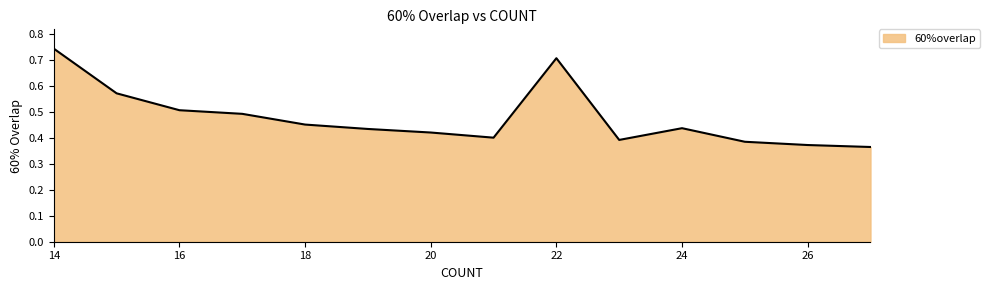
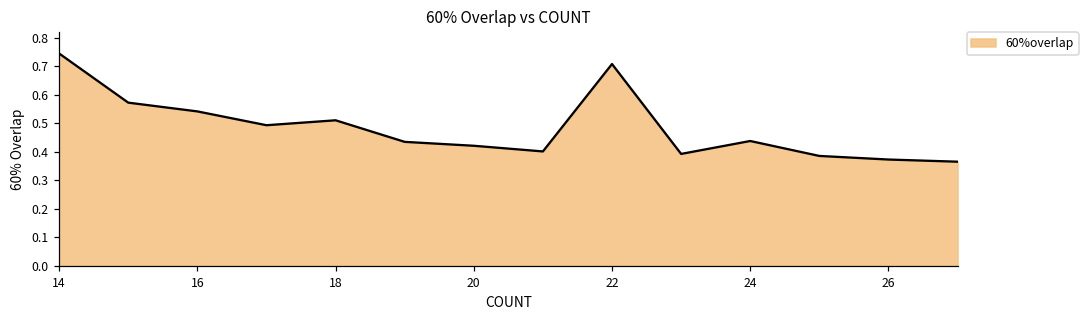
  {
    "14": 0.75,
-   "16": 0.51,
-   "18": 0.45,
+   "16": 0.54,
+   "18": 0.51,
    "20": 0.42,
    "22": 0.71,
    "24": 0.44,
    "26": 0.37
  }
